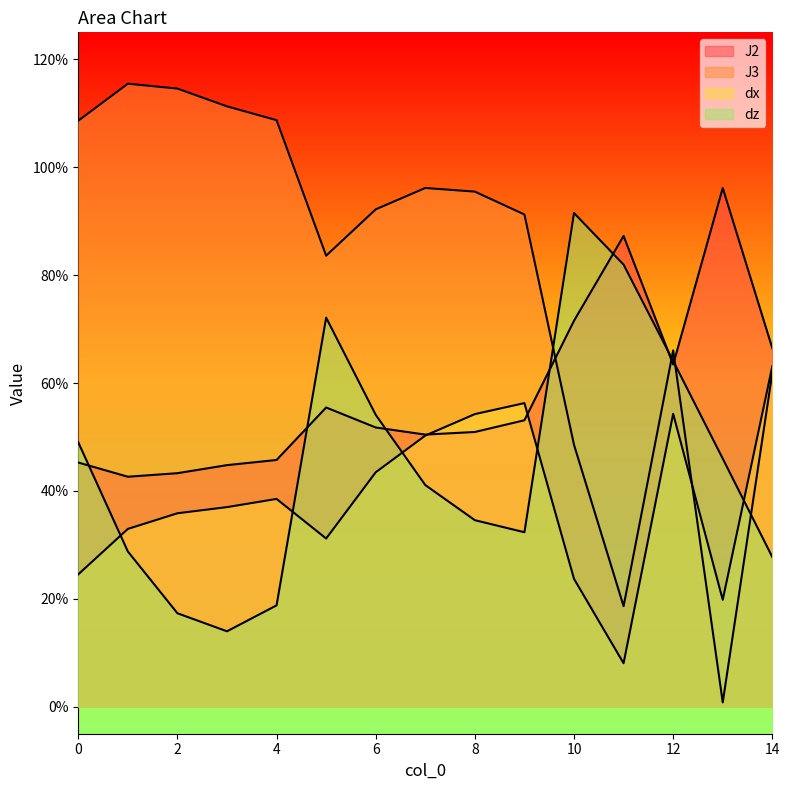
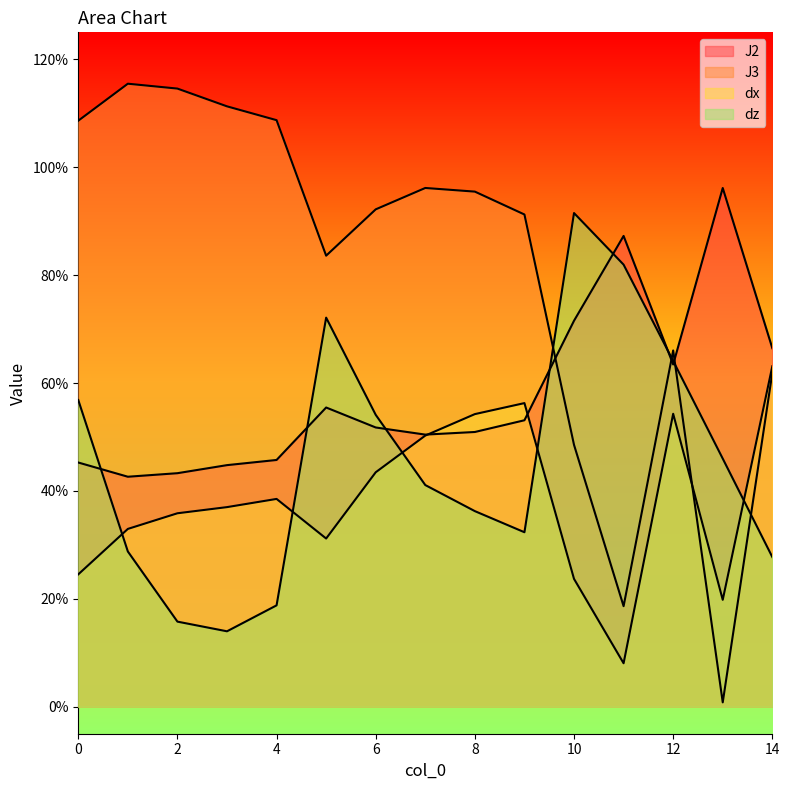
  {
    "dz": {
-     "0": "49%",
-     "2": "17%",
+     "0": "57%",
+     "2": "16%",
      "4": "19%",
      "6": "54%",
-     "8": "35%",
+     "8": "36%",
      "10": "92%",
      "12": "64%",
      "14": "28%"
    }
  }
